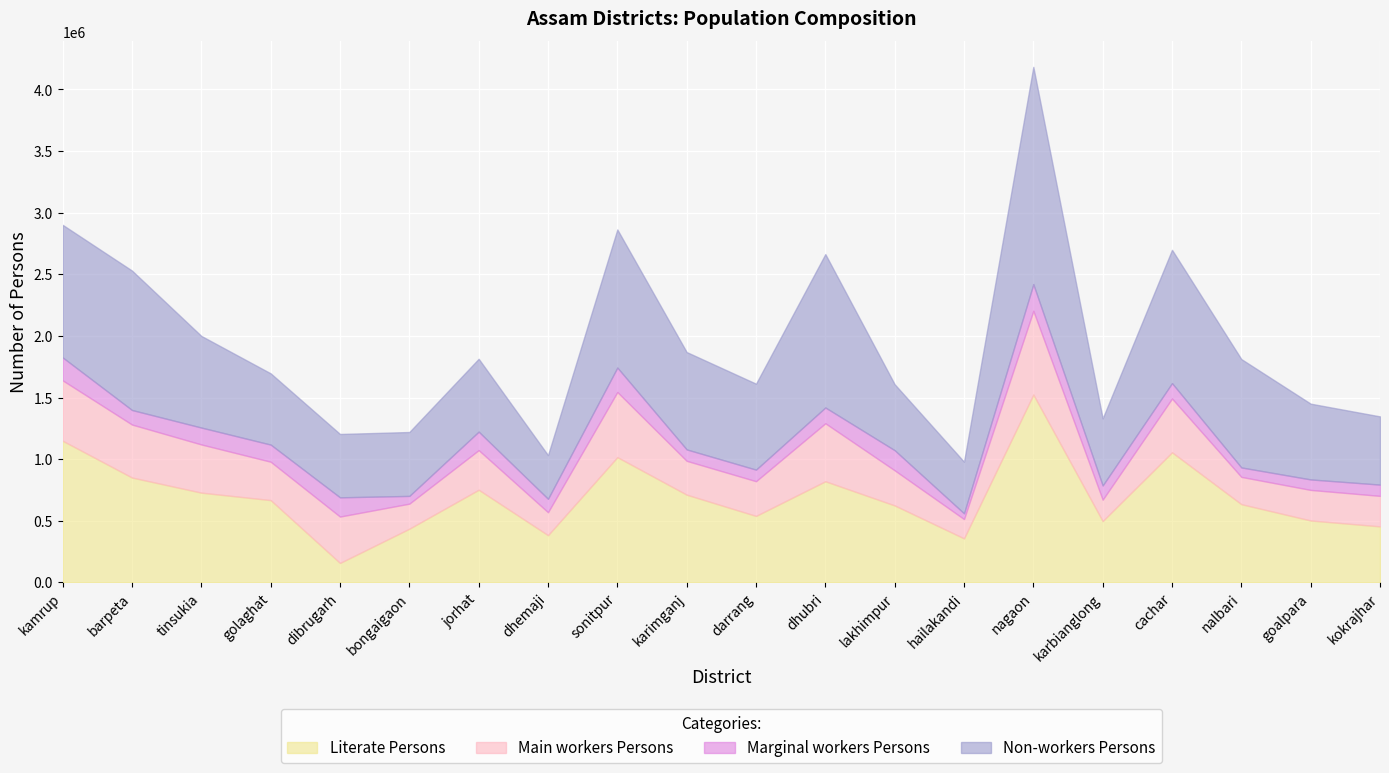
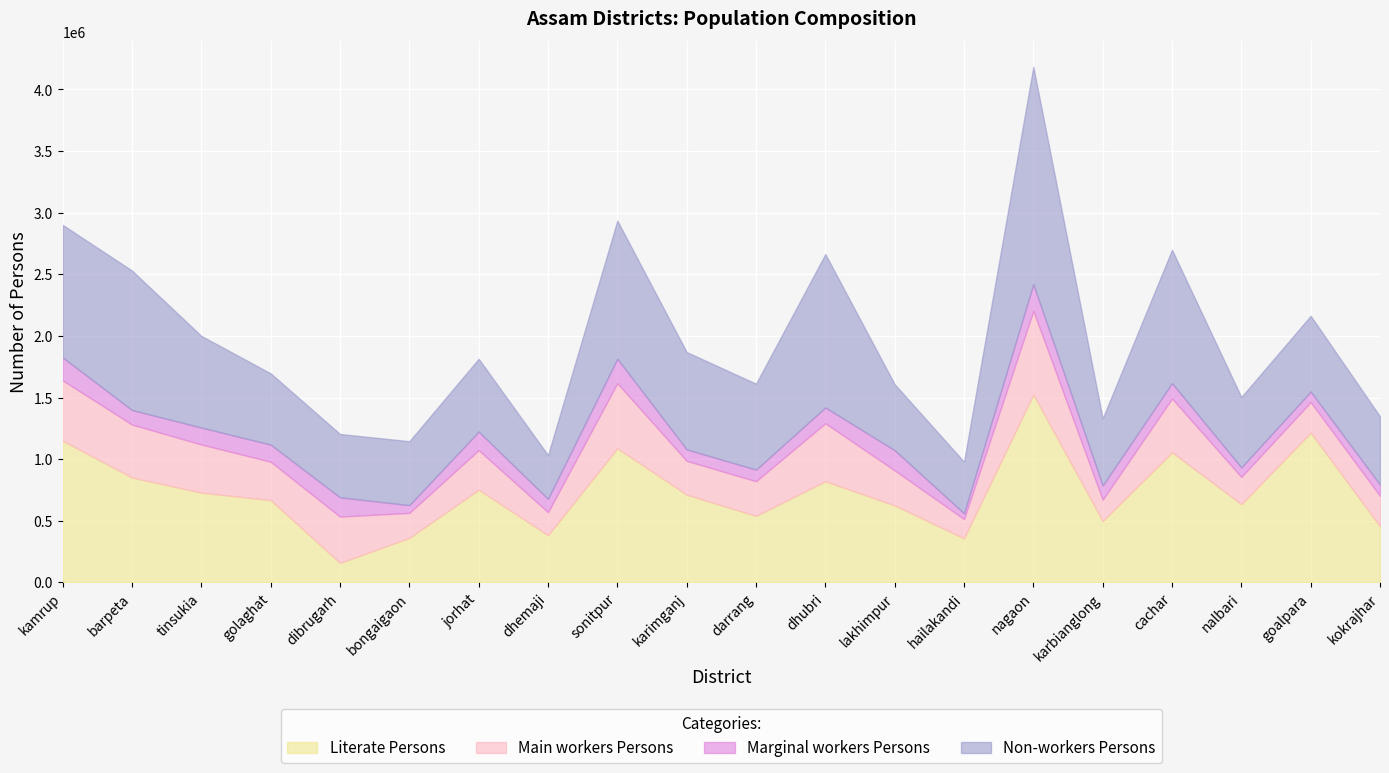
  {
    "Literate Persons": {
      "kamrup": 1150000,
      "barpeta": 850000,
      "tinsukia": 730000,
      "golaghat": 670000,
      "dibrugarh": 160000,
-     "bongaigaon": 440000,
+     "bongaigaon": 360000,
      "jorhat": 750000,
      "dhemaji": 380000,
-     "sonitpur": 1020000,
+     "sonitpur": 1090000,
      "karimganj": 710000,
      "darrang": 540000,
      "dhubri": 820000,
      "lakhimpur": 620000,
      "hailakandi": 360000,
      "nagaon": 1520000,
      "karbianglong": 500000,
      "cachar": 1060000,
      "nalbari": 630000,
-     "goalpara": 500000,
+     "goalpara": 1220000,
      "kokrajhar": 450000
    },
    "Main workers Persons": {
      "kamrup": 490000,
      "barpeta": 430000,
      "tinsukia": 390000,
      "golaghat": 310000,
      "dibrugarh": 380000,
      "bongaigaon": 200000,
      "jorhat": 320000,
      "dhemaji": 190000,
      "sonitpur": 530000,
      "karimganj": 270000,
      "darrang": 280000,
      "dhubri": 470000,
      "lakhimpur": 280000,
      "hailakandi": 160000,
      "nagaon": 680000,
      "karbianglong": 170000,
      "cachar": 440000,
      "nalbari": 220000,
      "goalpara": 250000,
      "kokrajhar": 250000
    },
    "Marginal workers Persons": {
      "kamrup": 190000,
      "barpeta": 120000,
      "tinsukia": 140000,
      "golaghat": 140000,
      "dibrugarh": 160000,
      "bongaigaon": 60000,
      "jorhat": 150000,
      "dhemaji": 110000,
      "sonitpur": 200000,
      "karimganj": 90000,
      "darrang": 90000,
      "dhubri": 130000,
      "lakhimpur": 160000,
      "hailakandi": 50000,
      "nagaon": 220000,
      "karbianglong": 120000,
      "cachar": 120000,
      "nalbari": 80000,
      "goalpara": 90000,
      "kokrajhar": 90000
    },
    "Non-workers Persons": {
      "kamrup": 1080000,
      "barpeta": 1130000,
      "tinsukia": 740000,
      "golaghat": 580000,
      "dibrugarh": 510000,
      "bongaigaon": 520000,
      "jorhat": 590000,
      "dhemaji": 350000,
      "sonitpur": 1120000,
      "karimganj": 790000,
      "darrang": 700000,
      "dhubri": 1240000,
      "lakhimpur": 540000,
      "hailakandi": 420000,
      "nagaon": 1760000,
      "karbianglong": 540000,
      "cachar": 1080000,
-     "nalbari": 880000,
+     "nalbari": 570000,
      "goalpara": 610000,
      "kokrajhar": 550000
    }
  }
